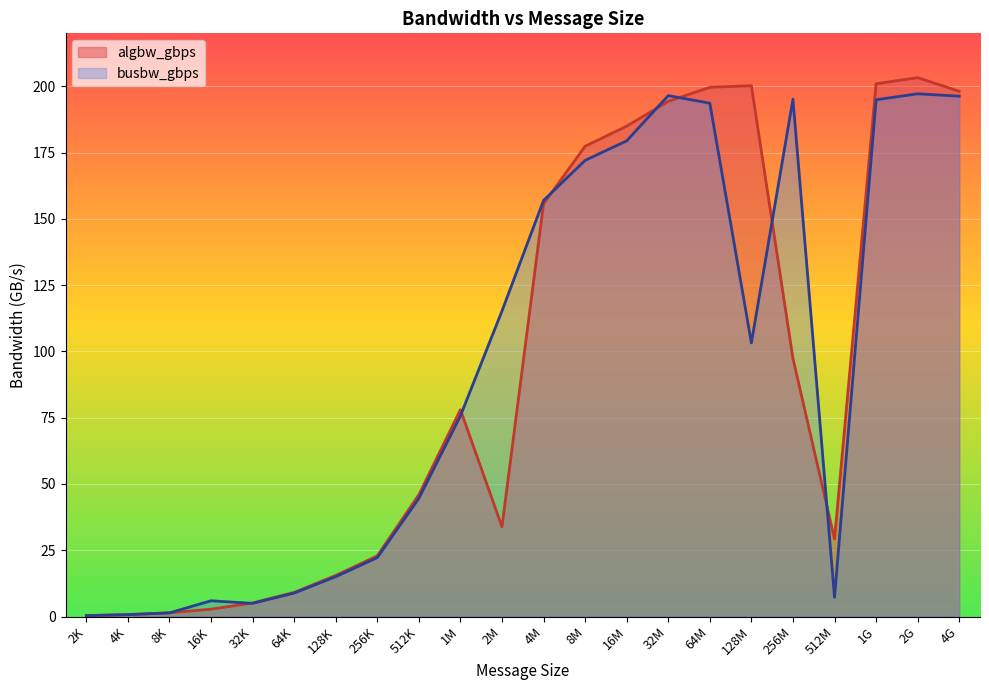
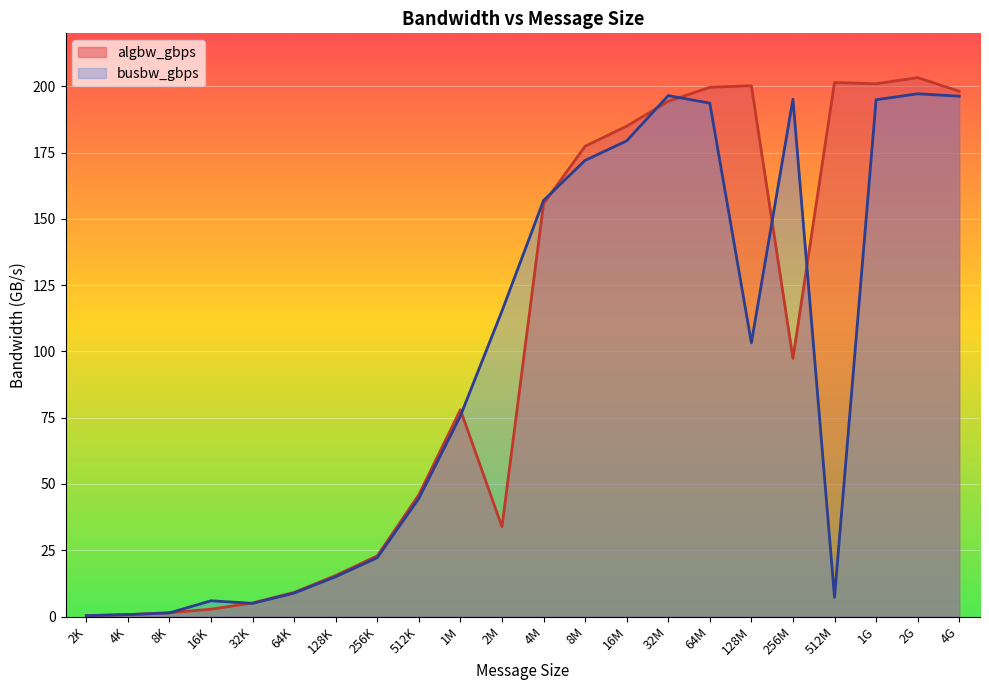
  {
    "algbw_gbps": {
      "16K": 3,
      "512K": 46,
      "1M": 78,
      "2M": 34,
      "4M": 156,
      "8M": 177,
      "16M": 185,
      "32M": 194,
      "64M": 200,
      "128M": 200,
      "256M": 97,
-     "512M": 29,
+     "512M": 201,
      "1G": 201,
      "2G": 203,
      "4G": 198
    },
    "busbw_gbps": {
      "16K": 6,
      "512K": 45,
      "1M": 76,
      "2M": 115,
      "4M": 157,
      "8M": 172,
      "16M": 179,
      "32M": 197,
      "64M": 194,
      "128M": 103,
      "256M": 195,
      "512M": 7,
      "1G": 195,
      "2G": 197,
      "4G": 196
    }
  }
